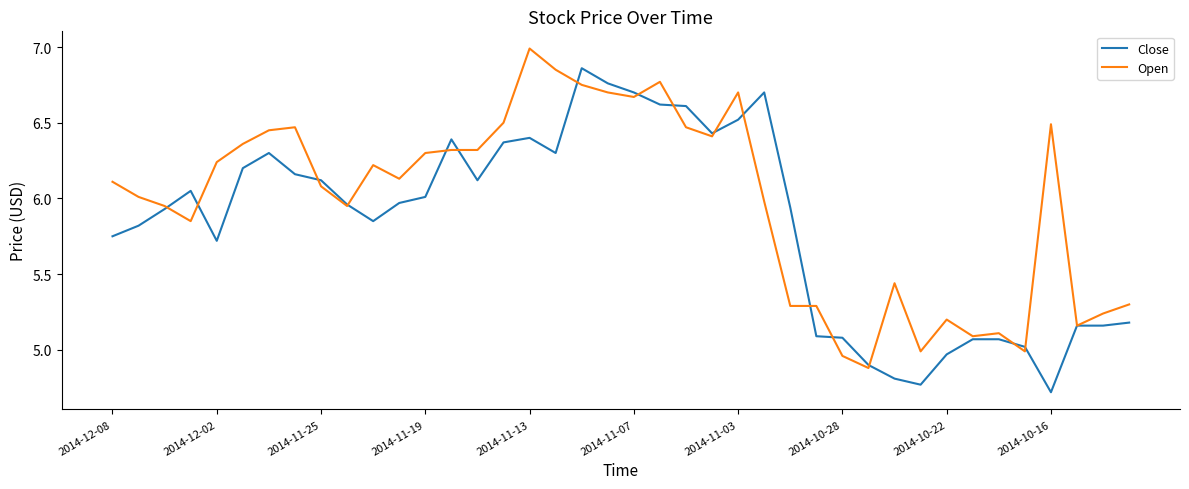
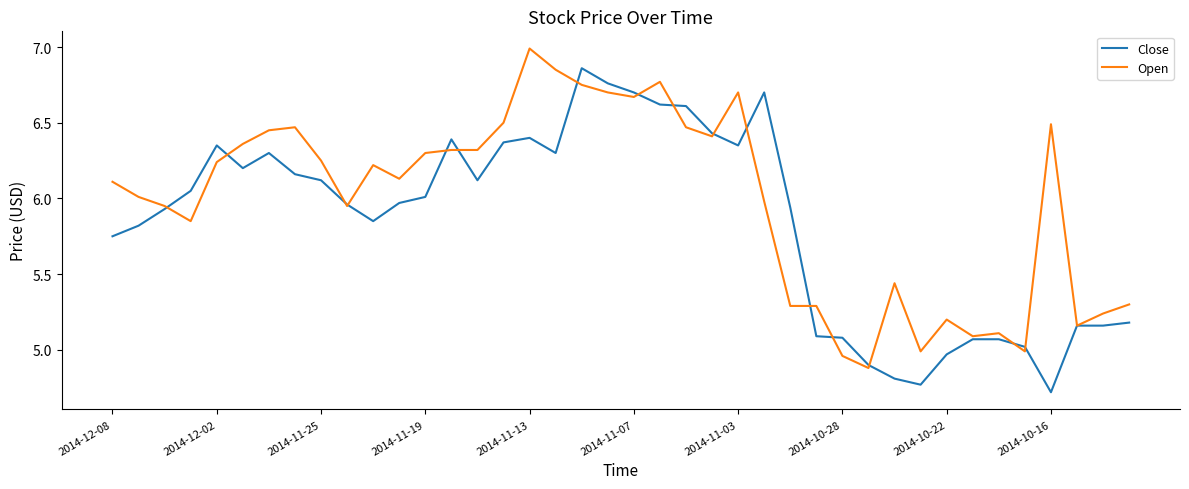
  {
    "Close": {
      "2014-12-08": 5.75,
-     "2014-12-02": 5.72,
+     "2014-12-02": 6.35,
      "2014-11-25": 6.12,
      "2014-11-19": 6.01,
      "2014-11-13": 6.40,
      "2014-11-07": 6.70,
-     "2014-11-03": 6.52,
+     "2014-11-03": 6.35,
      "2014-10-28": 5.08,
      "2014-10-22": 4.97,
      "2014-10-16": 4.72
    },
    "Open": {
      "2014-12-08": 6.11,
      "2014-12-02": 6.24,
-     "2014-11-25": 6.08,
+     "2014-11-25": 6.25,
      "2014-11-19": 6.30,
      "2014-11-13": 6.99,
      "2014-11-07": 6.67,
      "2014-11-03": 6.70,
      "2014-10-28": 4.96,
      "2014-10-22": 5.20,
      "2014-10-16": 6.49
    }
  }
